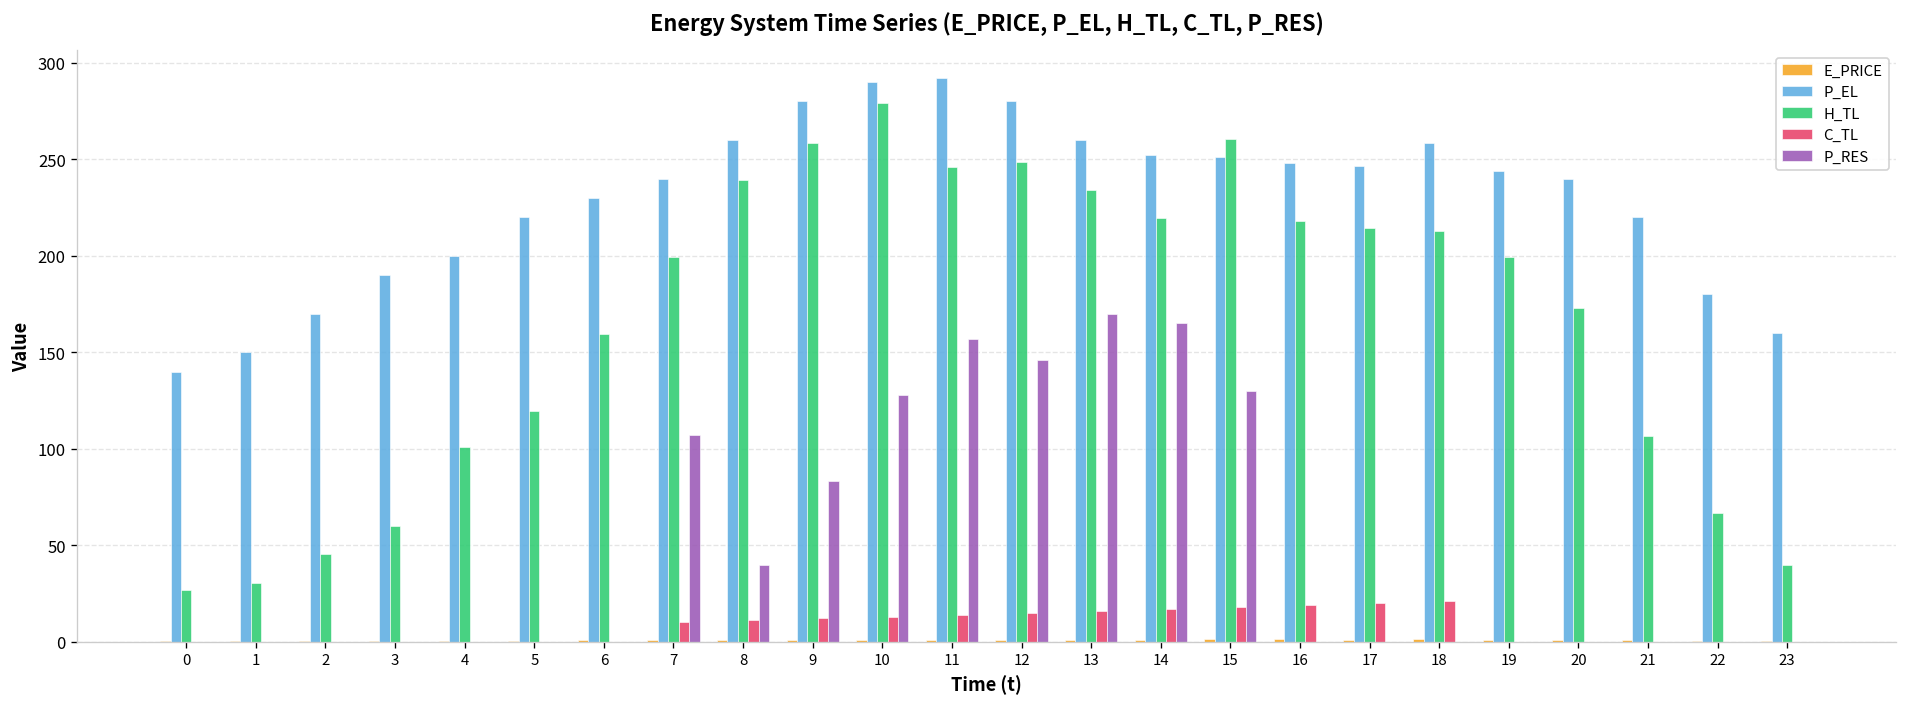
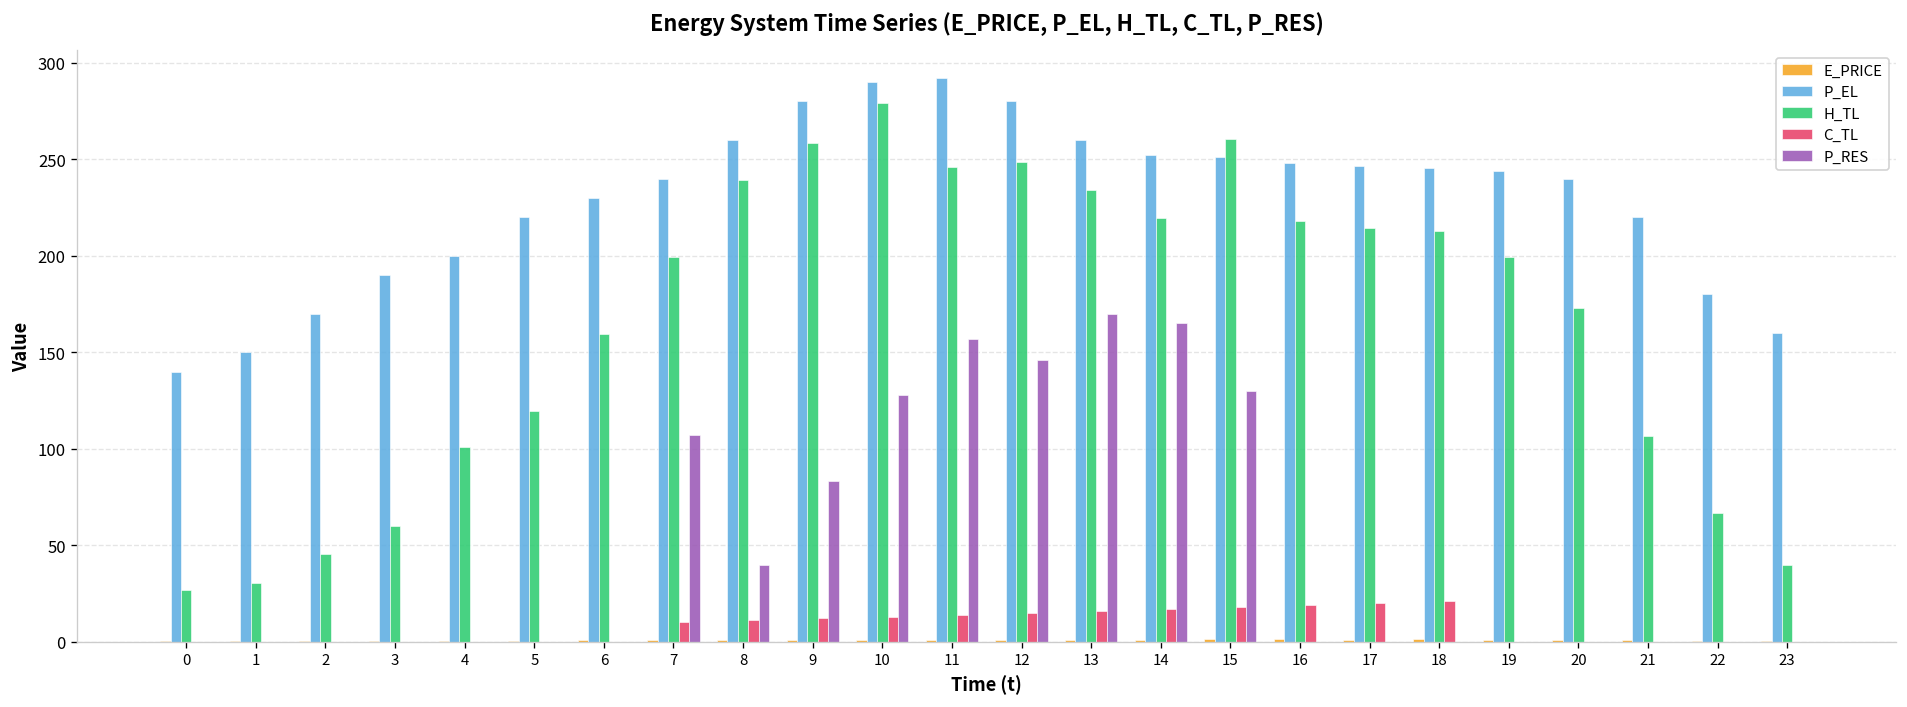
  {
    "P_EL": {
      "0": 140,
      "1": 150,
      "2": 170,
      "3": 190,
      "4": 200,
      "5": 220,
      "6": 230,
      "7": 240,
      "8": 260,
      "9": 280,
      "10": 290,
      "11": 292,
      "12": 280,
      "13": 260,
      "14": 252,
      "15": 251,
      "16": 248,
      "17": 246,
-     "18": 258,
+     "18": 246,
      "19": 244,
      "20": 240,
      "21": 220,
      "22": 180,
      "23": 160
    },
    "H_TL": {
      "0": 27,
      "1": 31,
      "2": 45,
      "3": 60,
      "4": 101,
      "5": 120,
      "6": 160,
      "7": 200,
      "8": 239,
      "9": 259,
      "10": 279,
      "11": 246,
      "12": 249,
      "13": 234,
      "14": 220,
      "15": 261,
      "16": 218,
      "17": 214,
      "18": 213,
      "19": 200,
      "20": 173,
      "21": 106,
      "22": 66,
      "23": 40
    },
    "C_TL": {
      "0": 0,
      "1": 0,
      "2": 0,
      "3": 0,
      "4": 0,
      "5": 0,
      "6": 0,
      "7": 10,
      "8": 11,
      "9": 12,
      "10": 13,
      "11": 14,
      "12": 15,
      "13": 16,
      "14": 17,
      "15": 18,
      "16": 19,
      "17": 20,
      "18": 21,
      "19": 0,
      "20": 0,
      "21": 0,
      "22": 0,
      "23": 0
    },
    "P_RES": {
      "0": 0,
      "1": 0,
      "2": 0,
      "3": 0,
      "4": 0,
      "5": 0,
      "6": 0,
      "7": 107,
      "8": 40,
      "9": 83,
      "10": 128,
      "11": 157,
      "12": 146,
      "13": 170,
      "14": 165,
      "15": 130,
      "16": 0,
      "17": 0,
      "18": 0,
      "19": 0,
      "20": 0,
      "21": 0,
      "22": 0,
      "23": 0
    }
  }
